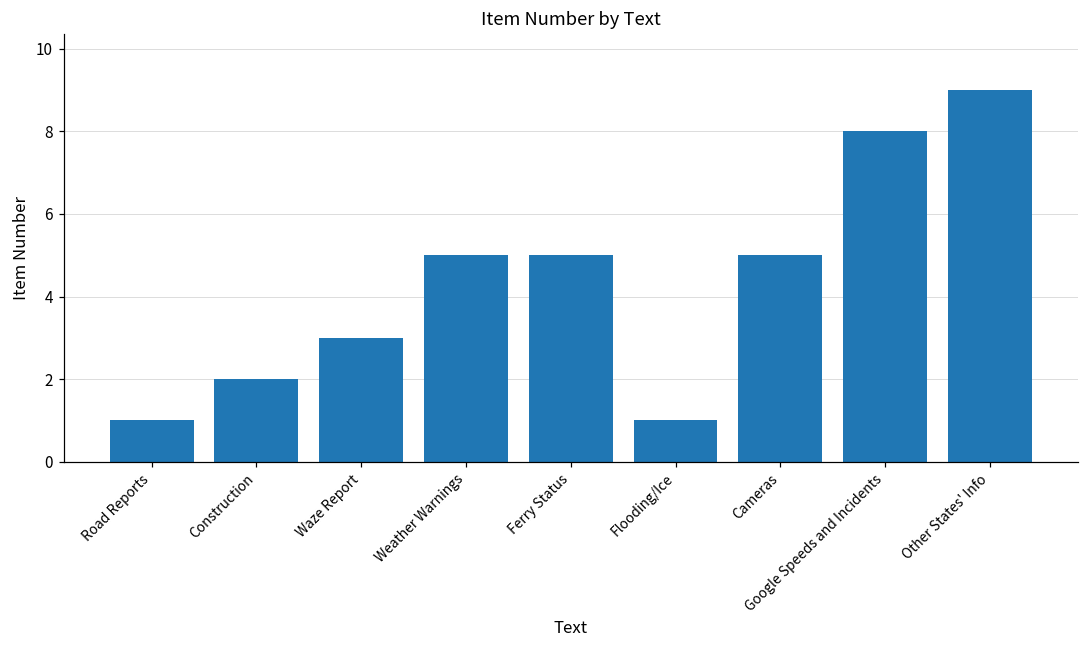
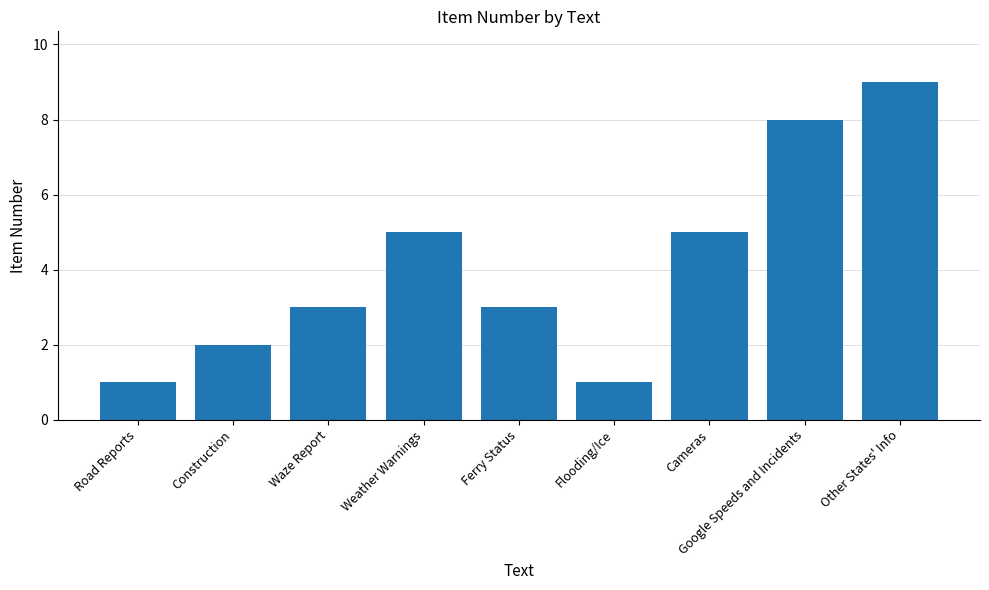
  {
    "Road Reports": 1,
    "Construction": 2,
    "Waze Report": 3,
    "Weather Warnings": 5,
-   "Ferry Status": 5,
+   "Ferry Status": 3,
    "Flooding/Ice": 1,
    "Cameras": 5,
    "Google Speeds and Incidents": 8,
    "Other States' Info": 9
  }
